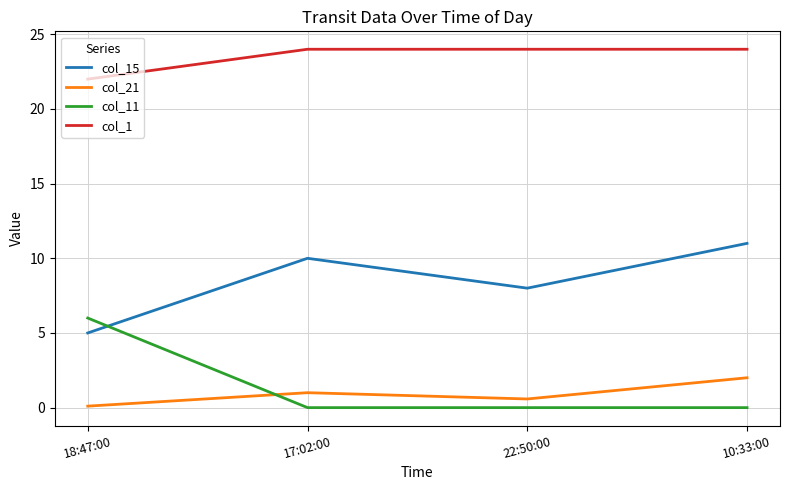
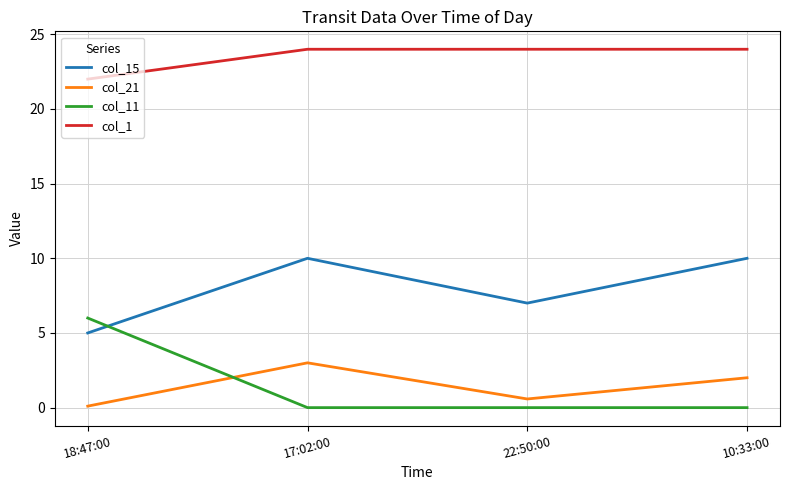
  {
    "col_15": {
      "18:47:00": 5,
      "17:02:00": 10,
-     "22:50:00": 8,
-     "10:33:00": 11
+     "22:50:00": 7,
+     "10:33:00": 10
    },
    "col_21": {
      "18:47:00": 0,
-     "17:02:00": 1,
+     "17:02:00": 3,
      "22:50:00": 0.6,
      "10:33:00": 2
    },
    "col_11": {
      "18:47:00": 6,
      "17:02:00": 0,
      "22:50:00": 0,
      "10:33:00": 0
    },
    "col_1": {
      "17:02:00": 24,
      "22:50:00": 24,
      "10:33:00": 24
    }
  }
